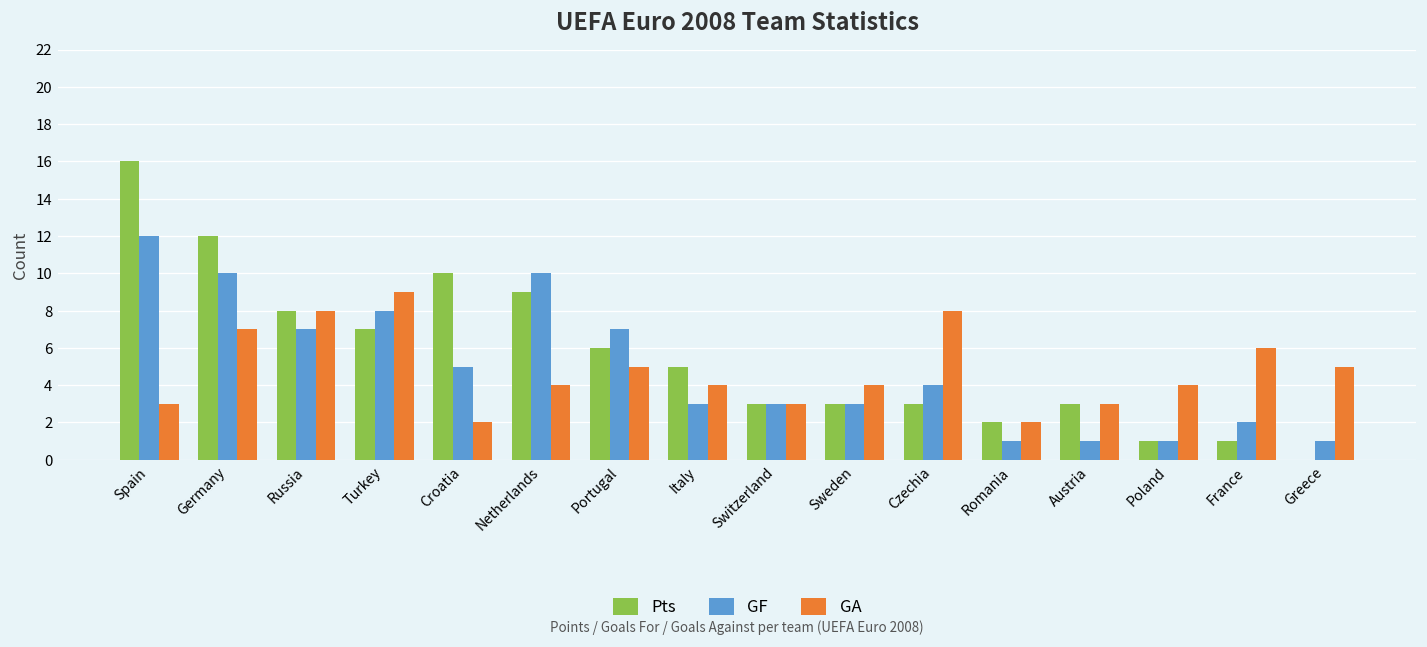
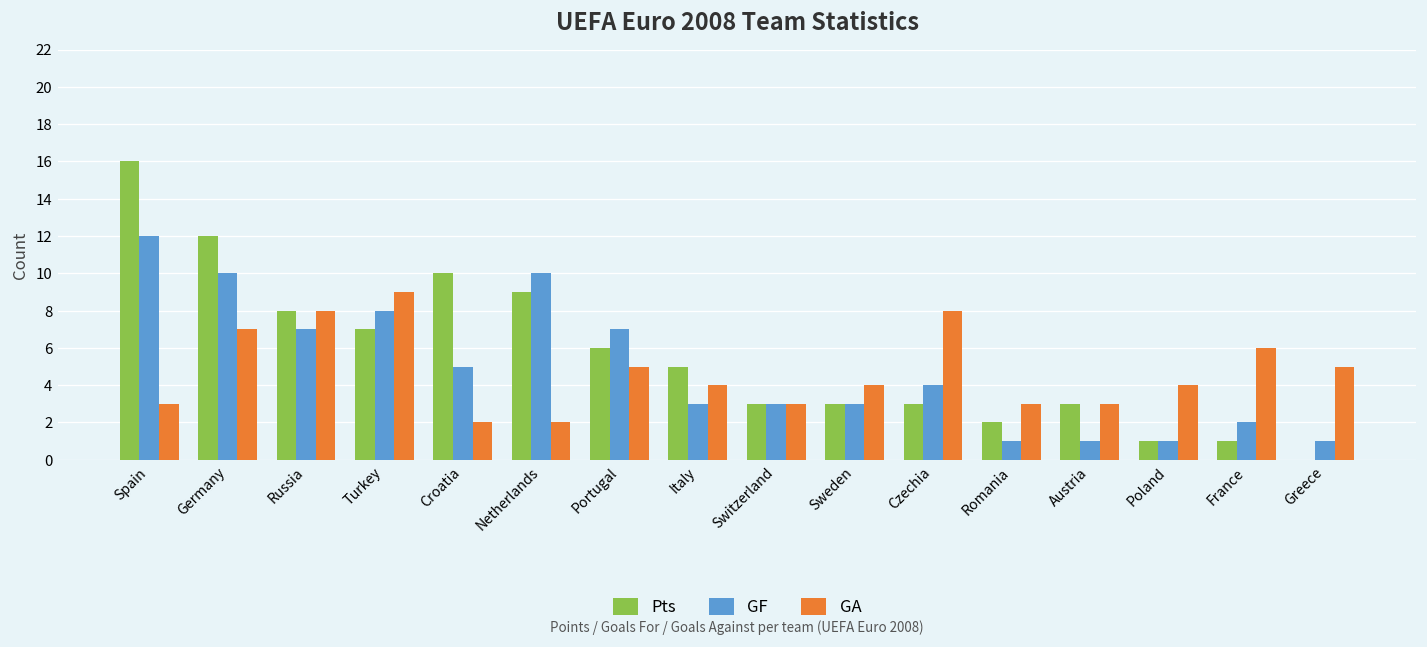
  {
    "Pts": {
      "Spain": 16,
      "Germany": 12,
      "Russia": 8,
      "Turkey": 7,
      "Croatia": 10,
      "Netherlands": 9,
      "Portugal": 6,
      "Italy": 5,
      "Switzerland": 3,
      "Sweden": 3,
      "Czechia": 3,
      "Romania": 2,
      "Austria": 3,
      "Poland": 1,
      "France": 1,
      "Greece": 0
    },
    "GF": {
      "Spain": 12,
      "Germany": 10,
      "Russia": 7,
      "Turkey": 8,
      "Croatia": 5,
      "Netherlands": 10,
      "Portugal": 7,
      "Italy": 3,
      "Switzerland": 3,
      "Sweden": 3,
      "Czechia": 4,
      "Romania": 1,
      "Austria": 1,
      "Poland": 1,
      "France": 2,
      "Greece": 1
    },
    "GA": {
      "Spain": 3,
      "Germany": 7,
      "Russia": 8,
      "Turkey": 9,
      "Croatia": 2,
-     "Netherlands": 4,
+     "Netherlands": 2,
      "Portugal": 5,
      "Italy": 4,
      "Switzerland": 3,
      "Sweden": 4,
      "Czechia": 8,
-     "Romania": 2,
+     "Romania": 3,
      "Austria": 3,
      "Poland": 4,
      "France": 6,
      "Greece": 5
    }
  }
